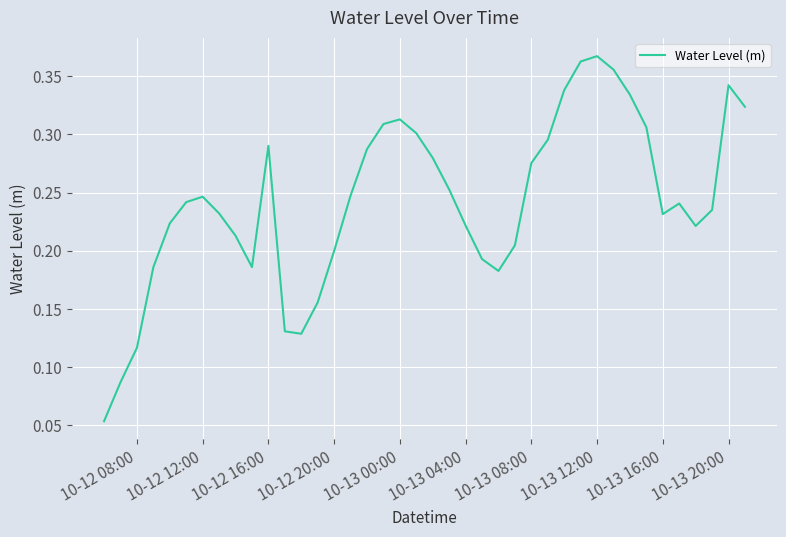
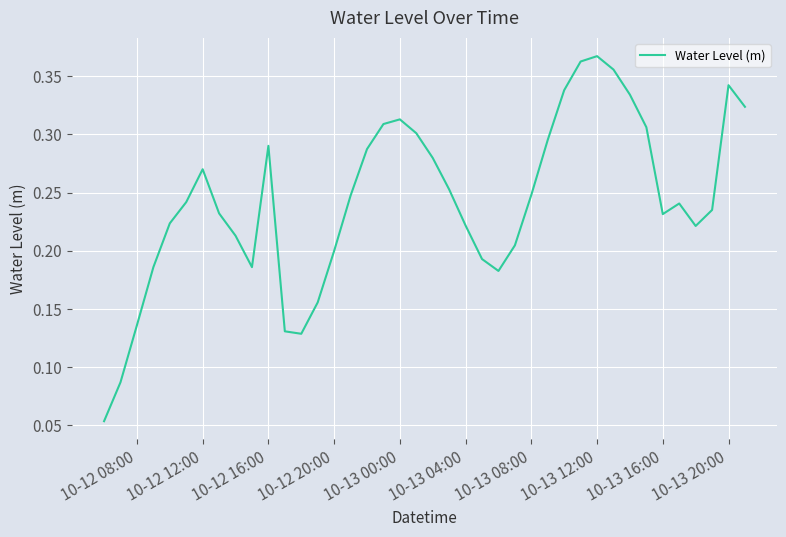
  {
-   "10-12 08:00": 0.117,
-   "10-12 12:00": 0.246,
+   "10-12 08:00": 0.136,
+   "10-12 12:00": 0.270,
    "10-12 16:00": 0.290,
    "10-12 20:00": 0.200,
    "10-13 00:00": 0.313,
    "10-13 04:00": 0.222,
-   "10-13 08:00": 0.275,
+   "10-13 08:00": 0.248,
    "10-13 12:00": 0.367,
    "10-13 16:00": 0.232,
    "10-13 20:00": 0.342
  }
